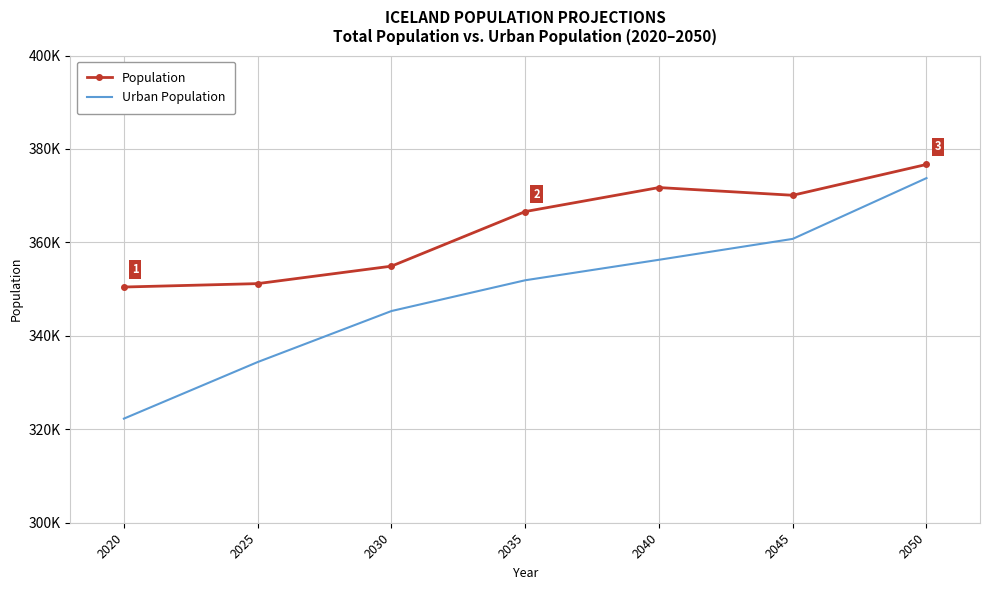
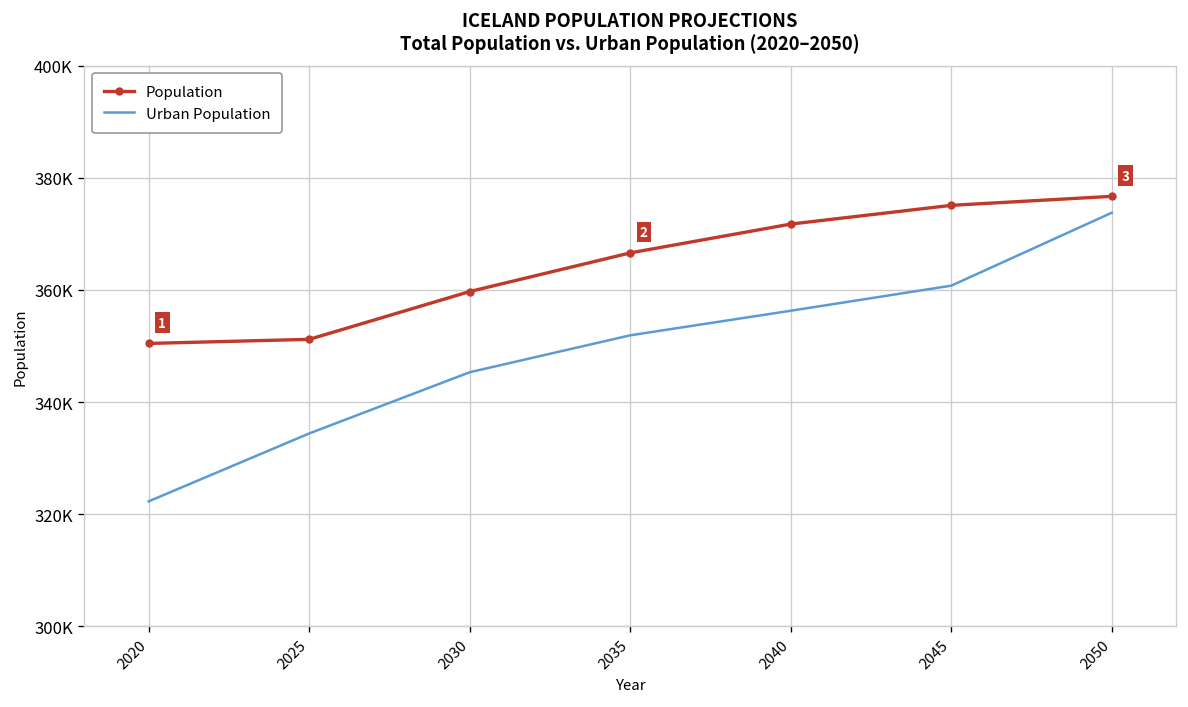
  {
    "Population": {
      "2025": 351000,
-     "2030": 355000,
+     "2030": 360000,
      "2040": 372000,
-     "2045": 370000
+     "2045": 375000
    },
    "Urban Population": {
      "2020": 322000,
      "2025": 334000,
      "2030": 345000,
      "2035": 352000,
      "2040": 356000,
      "2045": 361000,
      "2050": 374000
    }
  }
